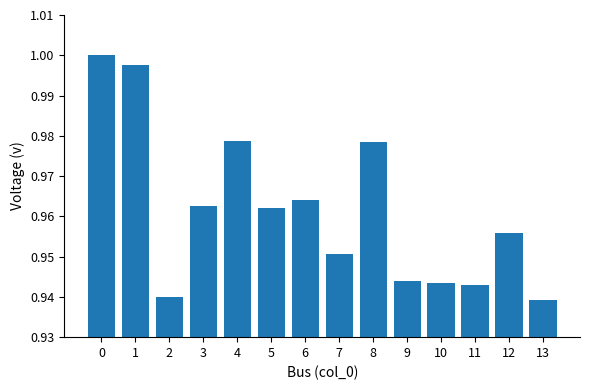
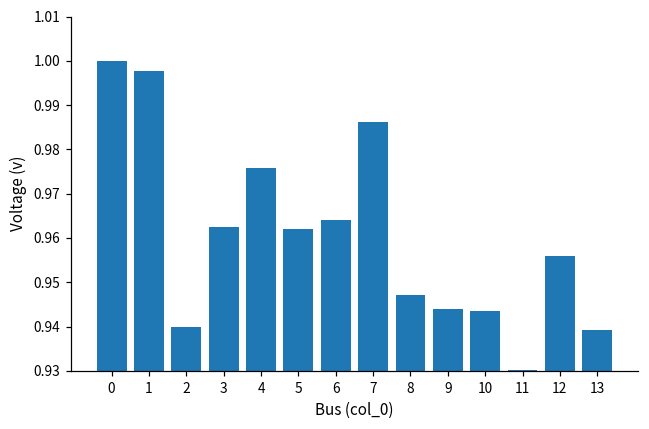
  {
    "0": 1.000,
    "1": 0.998,
    "2": 0.940,
    "3": 0.963,
-   "4": 0.979,
+   "4": 0.976,
    "5": 0.962,
    "6": 0.964,
-   "7": 0.951,
-   "8": 0.979,
+   "7": 0.986,
+   "8": 0.947,
    "9": 0.944,
    "10": 0.944,
-   "11": 0.943,
+   "11": 0.930,
    "12": 0.956,
    "13": 0.939
  }
